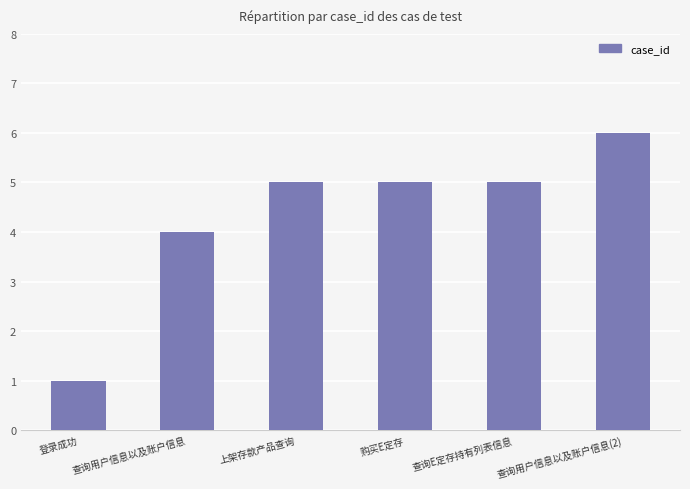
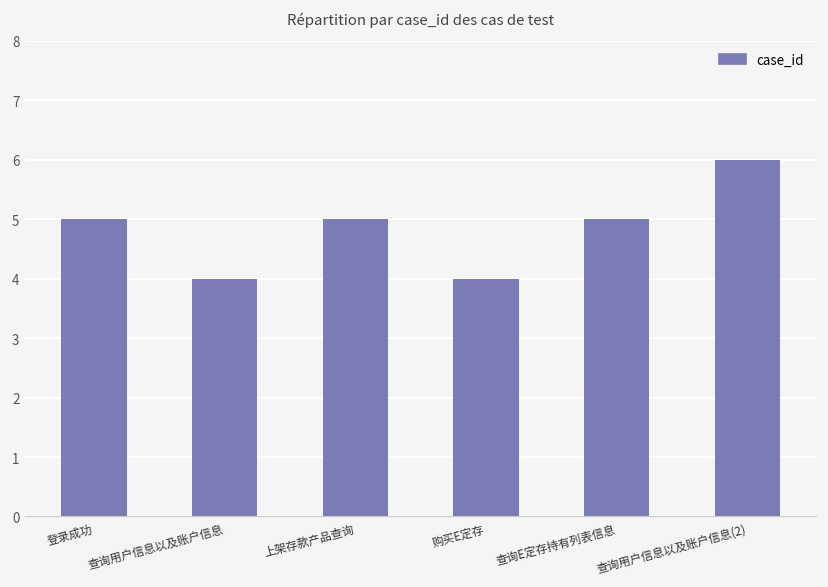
  {
-   "登录成功": 1,
+   "登录成功": 5,
    "查询用户信息以及账户信息": 4,
    "上架存款产品查询": 5,
-   "购买E定存": 5,
+   "购买E定存": 4,
    "查询E定存持有列表信息": 5,
    "查询用户信息以及账户信息(2)": 6
  }
